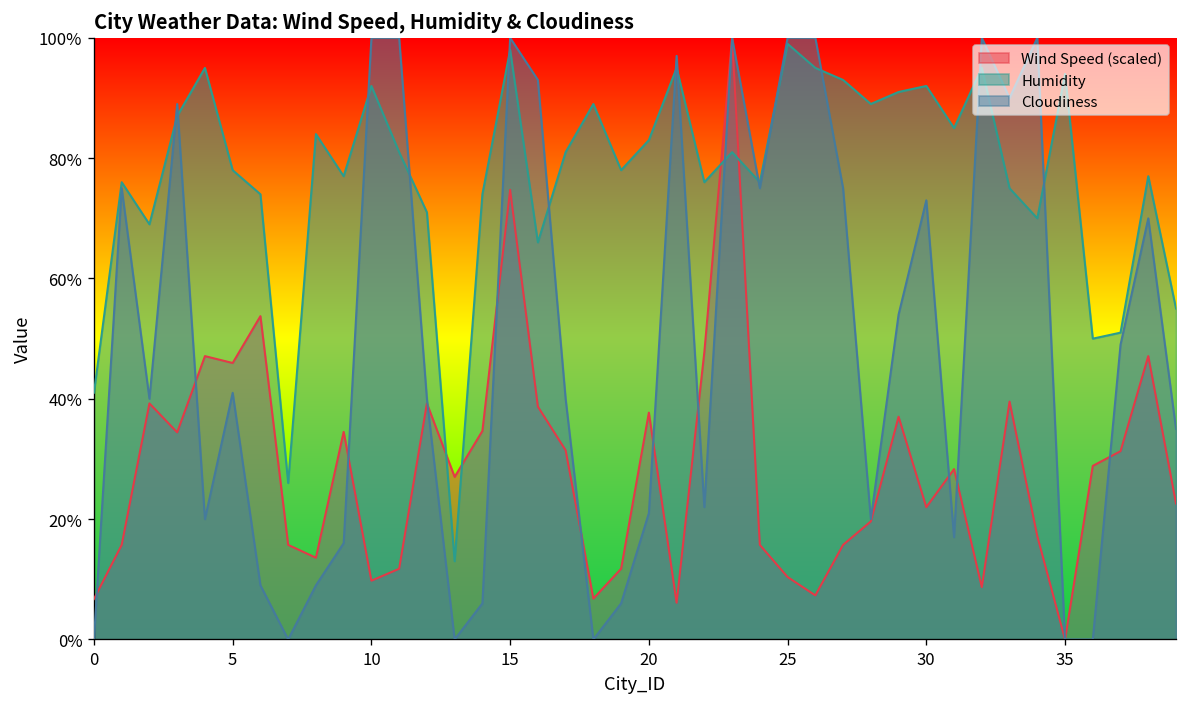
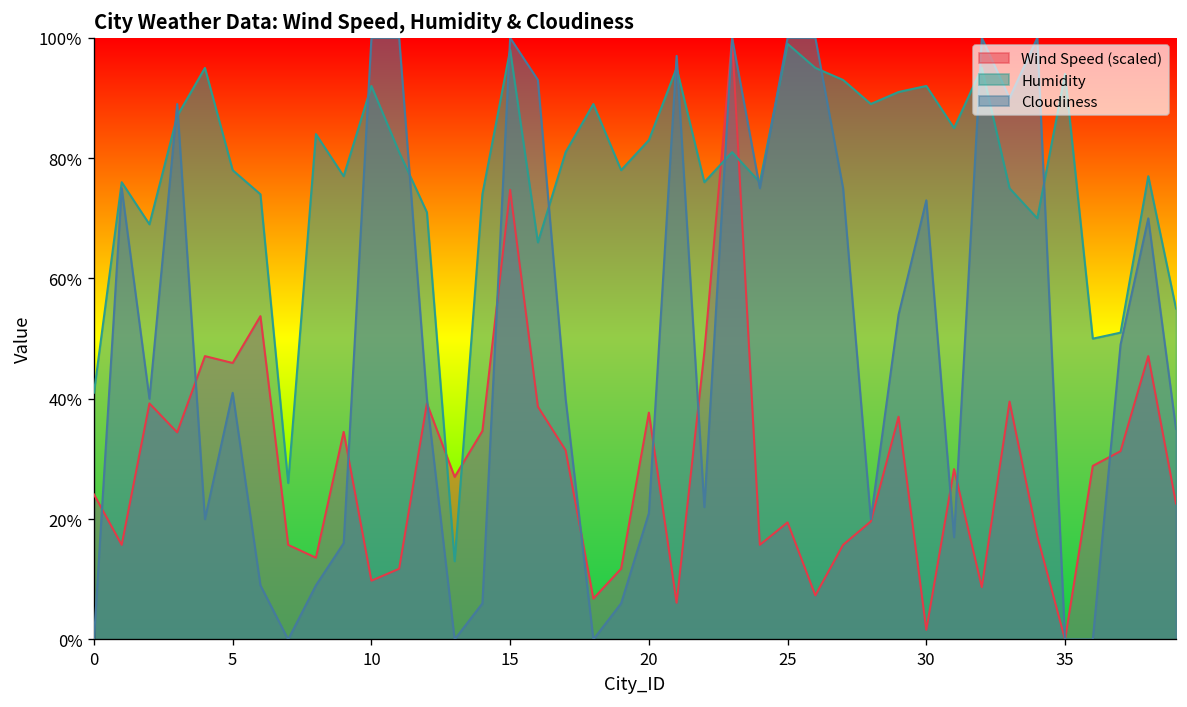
  {
    "Wind Speed (scaled)": {
-     "0": "7%",
+     "0": "24%",
      "5": "46%",
      "10": "10%",
      "15": "75%",
      "20": "38%",
-     "25": "10%",
-     "30": "22%"
+     "25": "19%",
+     "30": "2%"
    }
  }
